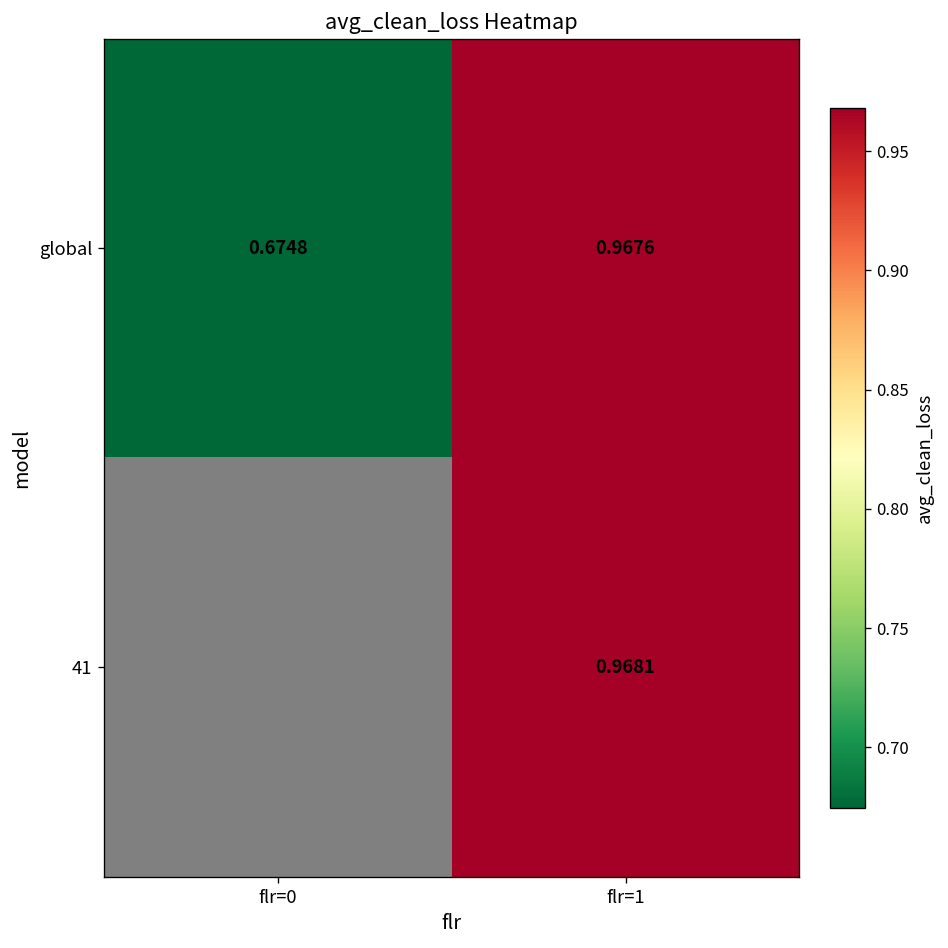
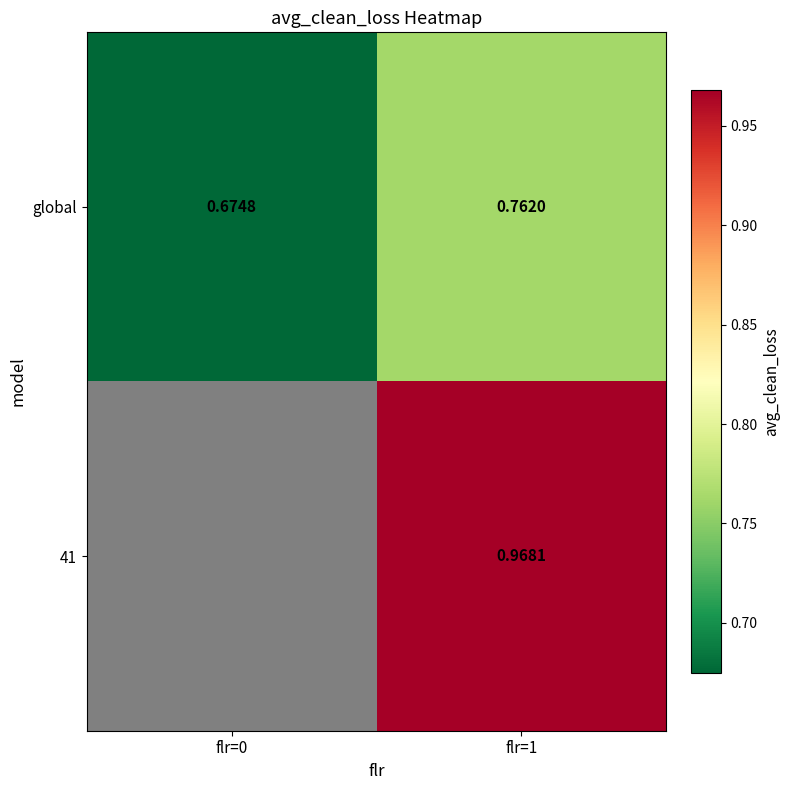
  {
    "global": {
      "flr=0": 0.6748,
-     "flr=1": 0.9676
+     "flr=1": 0.7620
    },
    "41": {
      "flr=1": 0.9681
    }
  }
